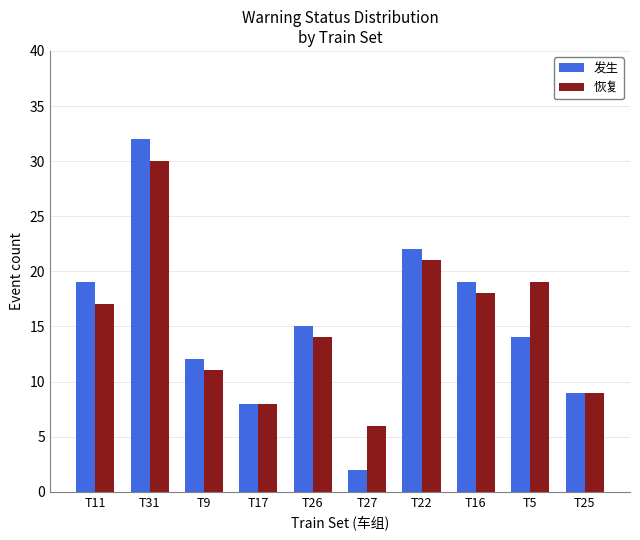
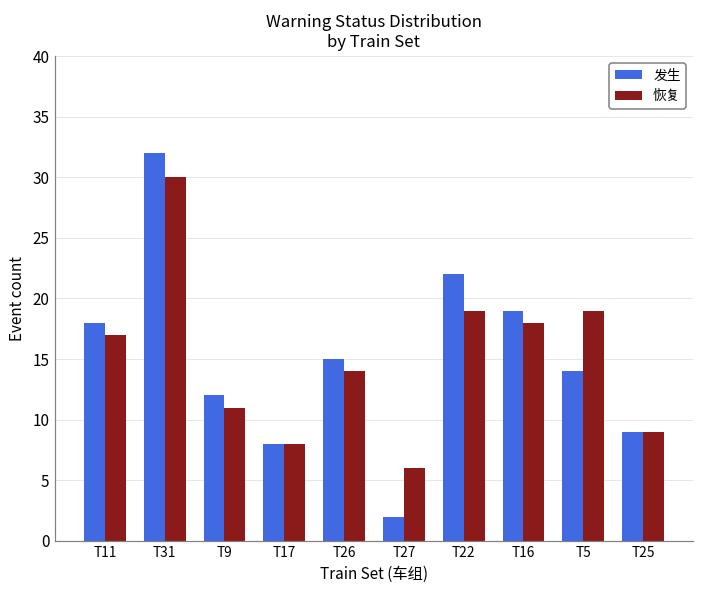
  {
    "发生": {
-     "T11": 19,
+     "T11": 18,
      "T31": 32,
      "T9": 12,
      "T17": 8,
      "T26": 15,
      "T27": 2,
      "T22": 22,
      "T16": 19,
      "T5": 14,
      "T25": 9
    },
    "恢复": {
      "T11": 17,
      "T31": 30,
      "T9": 11,
      "T17": 8,
      "T26": 14,
      "T27": 6,
-     "T22": 21,
+     "T22": 19,
      "T16": 18,
      "T5": 19,
      "T25": 9
    }
  }
